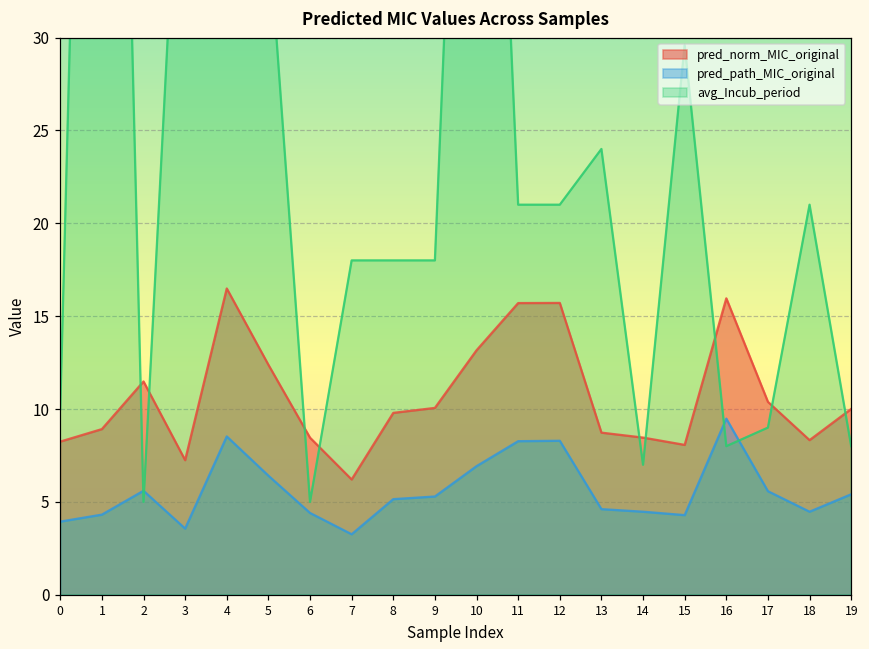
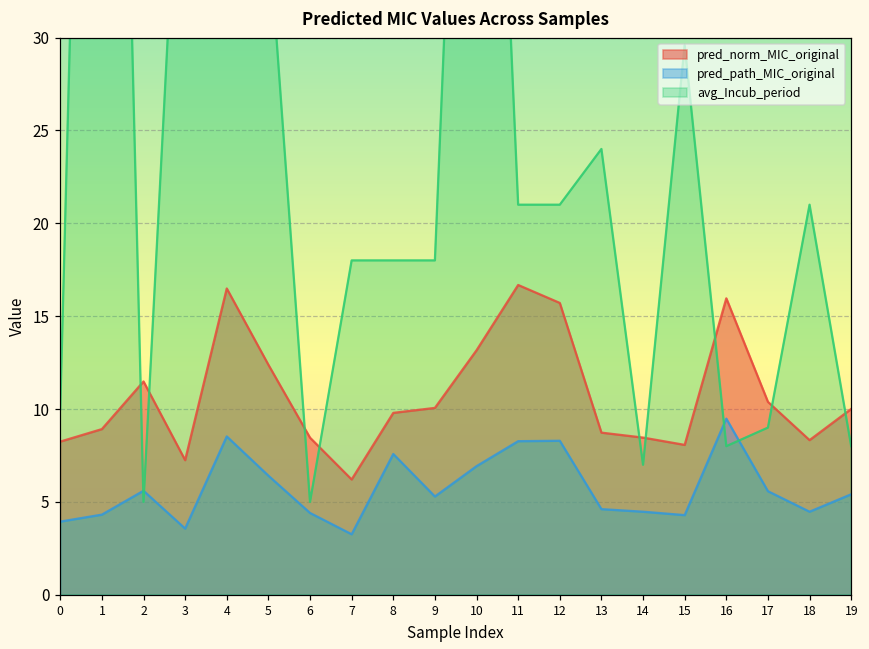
  {
    "pred_norm_MIC_original": {
      "0": 8.2,
      "1": 8.9,
      "2": 11.5,
      "3": 7.2,
      "4": 16.5,
      "5": 12.4,
      "6": 8.5,
      "7": 6.2,
      "8": 9.8,
      "9": 10.1,
      "10": 13.2,
-     "11": 15.7,
+     "11": 16.7,
      "12": 15.7,
      "13": 8.7,
      "14": 8.5,
      "15": 8.1,
      "16": 16.0,
      "17": 10.4,
      "18": 8.3,
      "19": 10.0
    },
    "pred_path_MIC_original": {
      "0": 3.9,
      "1": 4.3,
      "2": 5.6,
      "3": 3.6,
      "4": 8.5,
      "5": 6.4,
      "6": 4.4,
      "7": 3.3,
-     "8": 5.1,
+     "8": 7.6,
      "9": 5.3,
      "10": 6.9,
      "11": 8.3,
      "12": 8.3,
      "13": 4.6,
      "14": 4.5,
      "15": 4.3,
      "16": 9.5,
      "17": 5.6,
      "18": 4.5,
      "19": 5.4
    },
    "avg_Incub_period": {
      "0": 10.0,
      "2": 5.0,
      "6": 5.0,
      "7": 18.0,
      "8": 18.0,
      "9": 18.0,
      "11": 21.0,
      "12": 21.0,
      "13": 24.0,
      "14": 7.0,
      "16": 8.0,
      "17": 9.0,
      "18": 21.0,
      "19": 8.0
    }
  }
